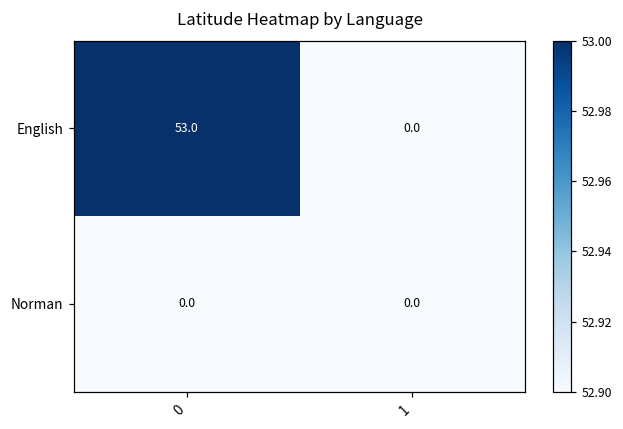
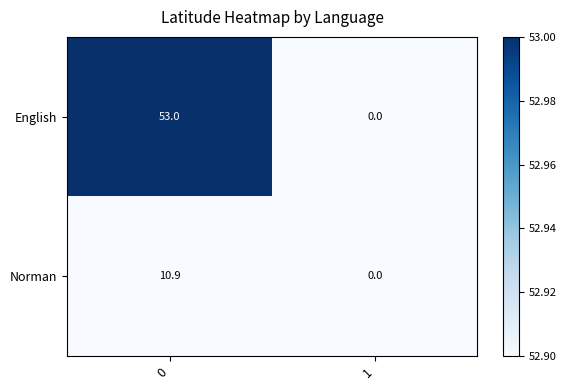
  {
    "English": {
      "0": 53.0,
      "1": 0.0
    },
    "Norman": {
-     "0": 0.0,
+     "0": 10.9,
      "1": 0.0
    }
  }
